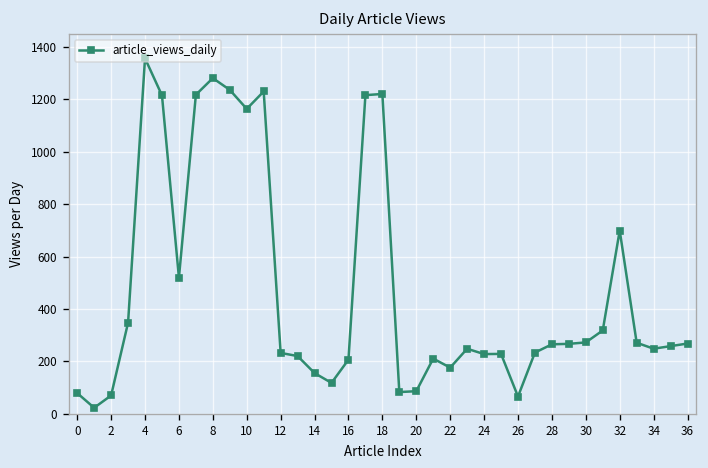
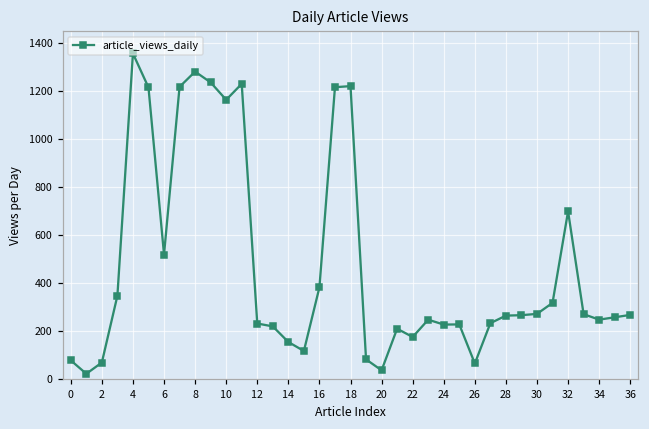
  {
    "0": 80,
    "2": 70,
    "6": 520,
    "8": 1280,
    "10": 1160,
    "12": 230,
    "14": 160,
-   "16": 210,
+   "16": 380,
    "18": 1220,
-   "20": 90,
+   "20": 40,
    "22": 180,
    "24": 230,
    "26": 70,
    "28": 260,
    "30": 270,
    "32": 700,
    "34": 250,
    "36": 270
  }
